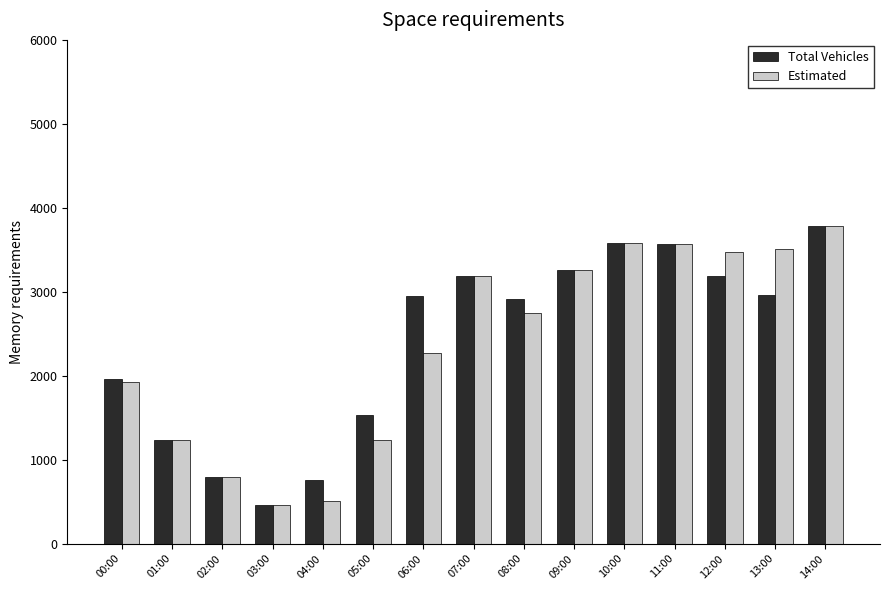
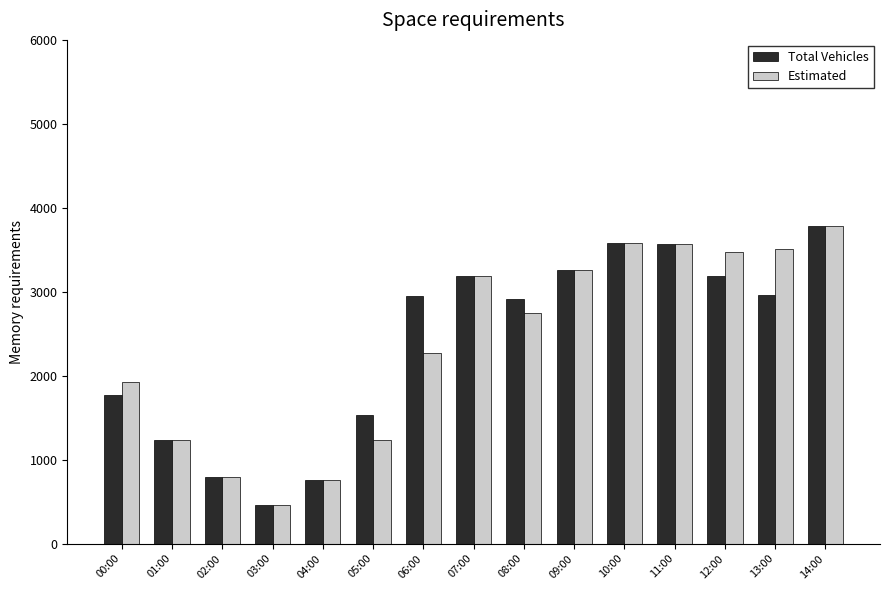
  {
    "Total Vehicles": {
-     "00:00": 2000,
+     "00:00": 1800,
      "01:00": 1200,
      "02:00": 800,
      "03:00": 500,
      "04:00": 800,
      "05:00": 1500,
      "06:00": 2900,
      "07:00": 3200,
      "08:00": 2900,
      "09:00": 3300,
      "10:00": 3600,
      "11:00": 3600,
      "12:00": 3200,
      "13:00": 3000,
      "14:00": 3800
    },
    "Estimated": {
      "00:00": 1900,
      "01:00": 1200,
      "02:00": 800,
      "03:00": 500,
-     "04:00": 500,
+     "04:00": 800,
      "05:00": 1200,
      "06:00": 2300,
      "07:00": 3200,
      "08:00": 2700,
      "09:00": 3300,
      "10:00": 3600,
      "11:00": 3600,
      "12:00": 3500,
      "13:00": 3500,
      "14:00": 3800
    }
  }
